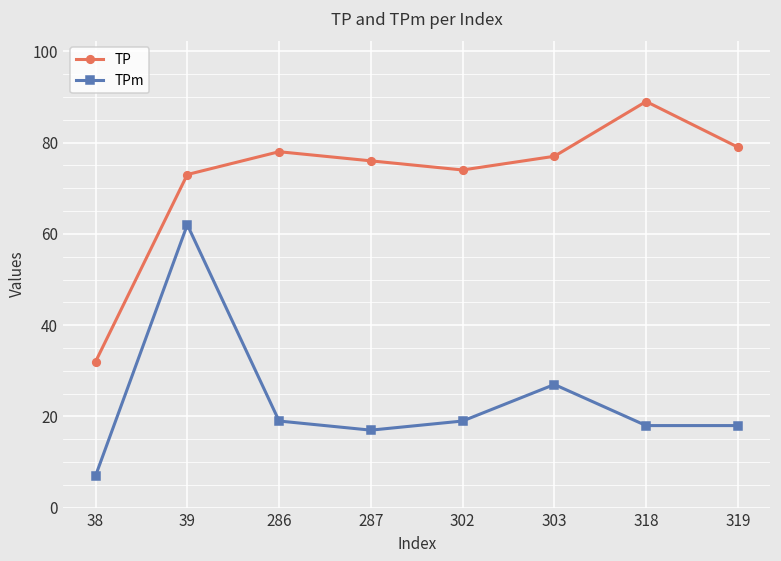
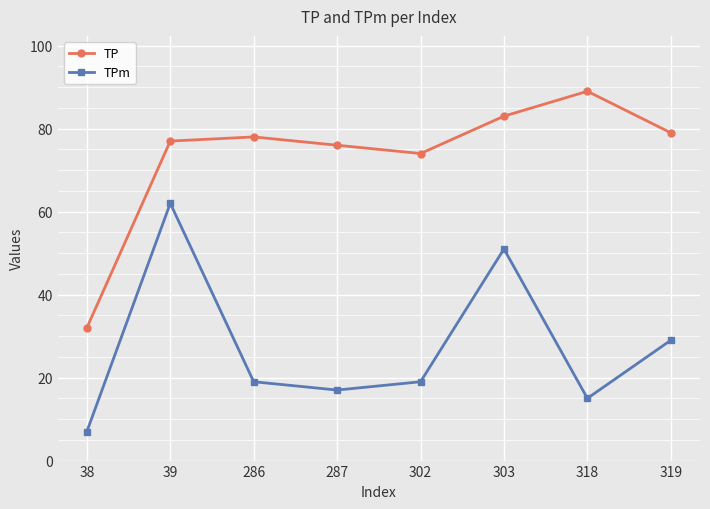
  {
    "TP": {
      "38": 32,
-     "39": 73,
+     "39": 77,
      "286": 78,
      "287": 76,
      "302": 74,
-     "303": 77,
+     "303": 83,
      "318": 89,
      "319": 79
    },
    "TPm": {
      "38": 7,
      "39": 62,
      "286": 19,
      "287": 17,
      "302": 19,
-     "303": 27,
-     "318": 18,
-     "319": 18
+     "303": 51,
+     "318": 15,
+     "319": 29
    }
  }
